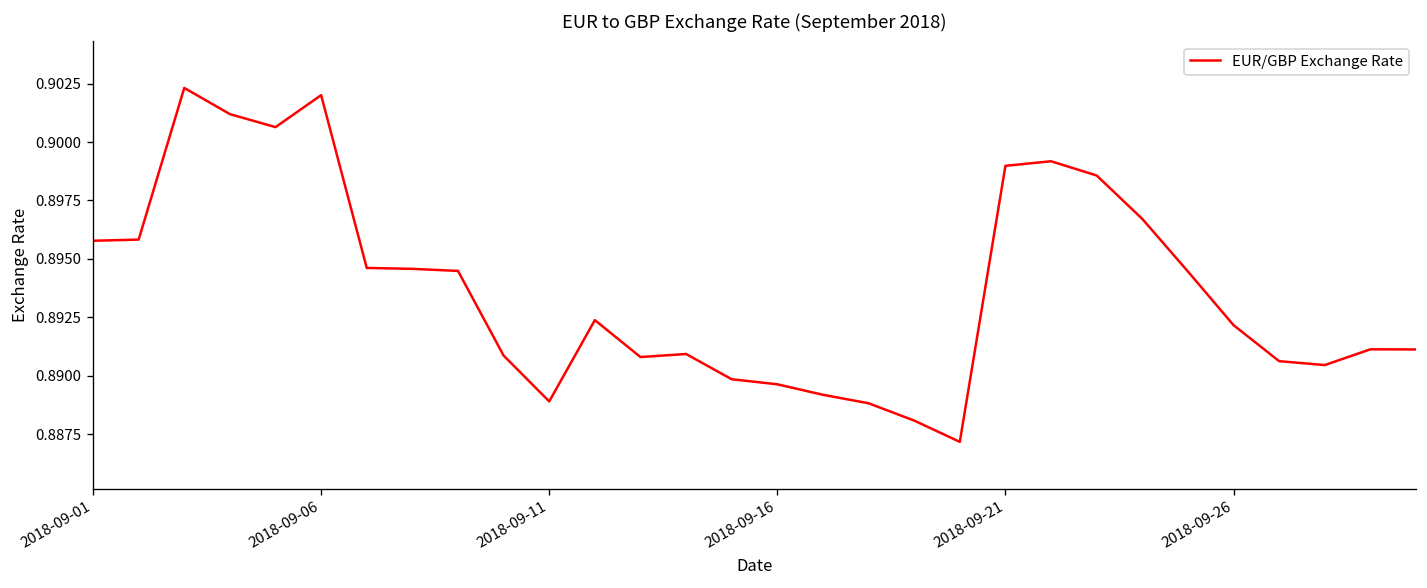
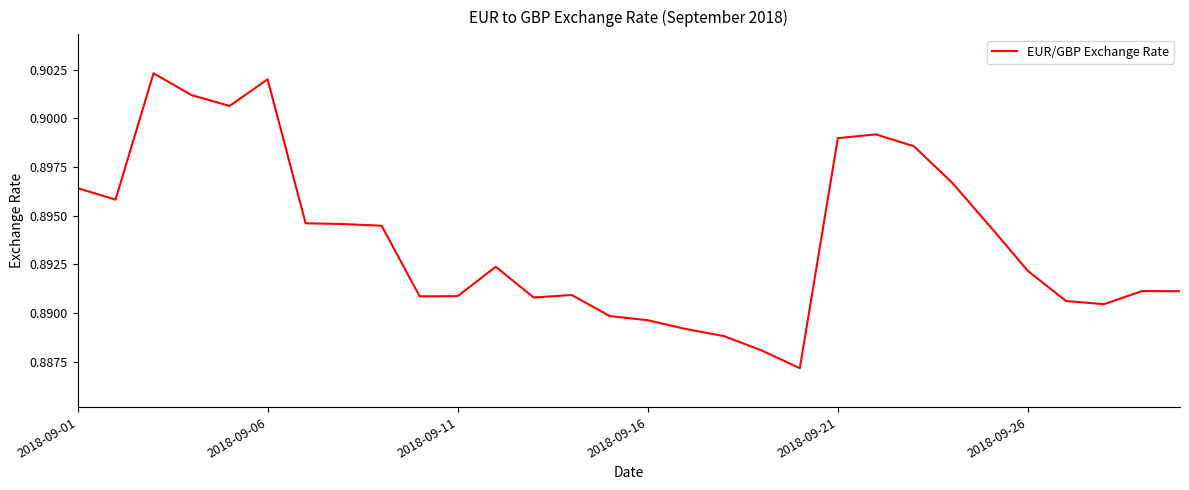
  {
-   "2018-09-01": 0.8958,
+   "2018-09-01": 0.8964,
    "2018-09-06": 0.9020,
-   "2018-09-11": 0.8889,
+   "2018-09-11": 0.8909,
    "2018-09-16": 0.8896,
    "2018-09-21": 0.8990,
    "2018-09-26": 0.8922
  }
